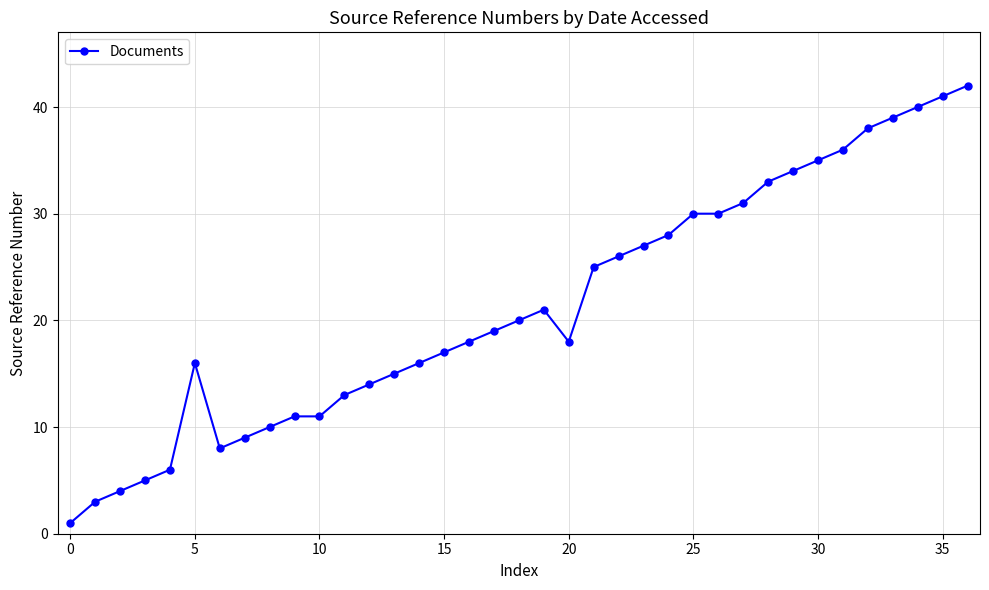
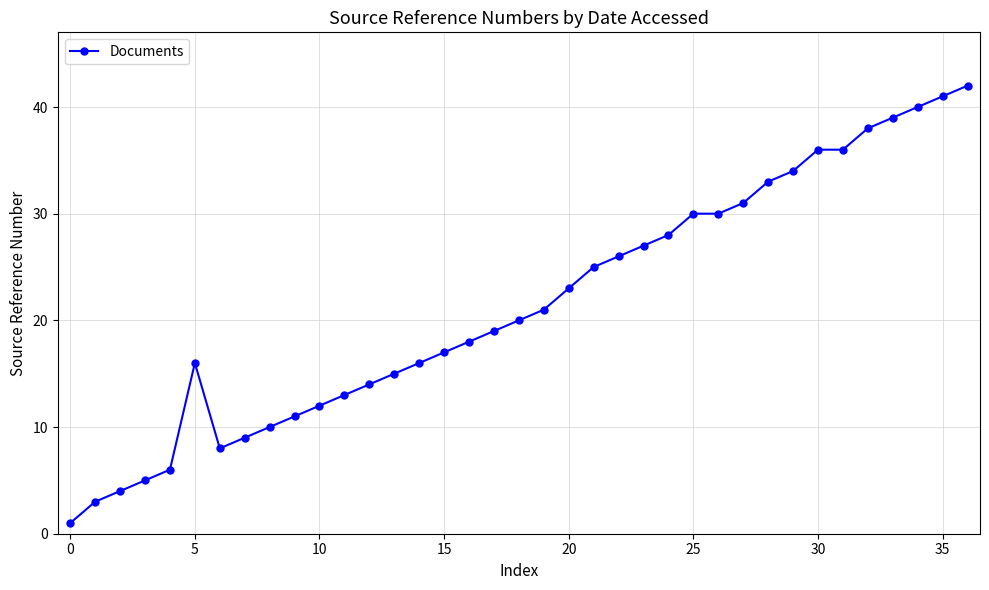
  {
    "0": 1,
    "5": 16,
-   "10": 11,
+   "10": 12,
    "15": 17,
-   "20": 18,
+   "20": 23,
    "25": 30,
-   "30": 35,
+   "30": 36,
    "35": 41
  }
